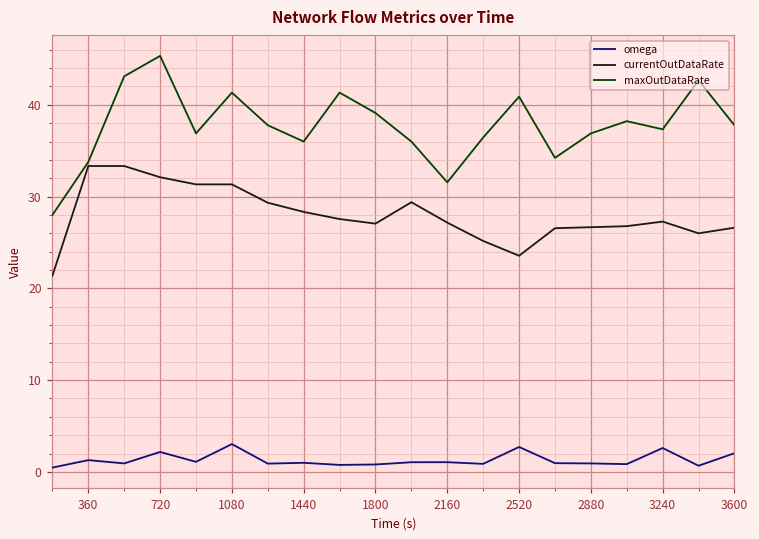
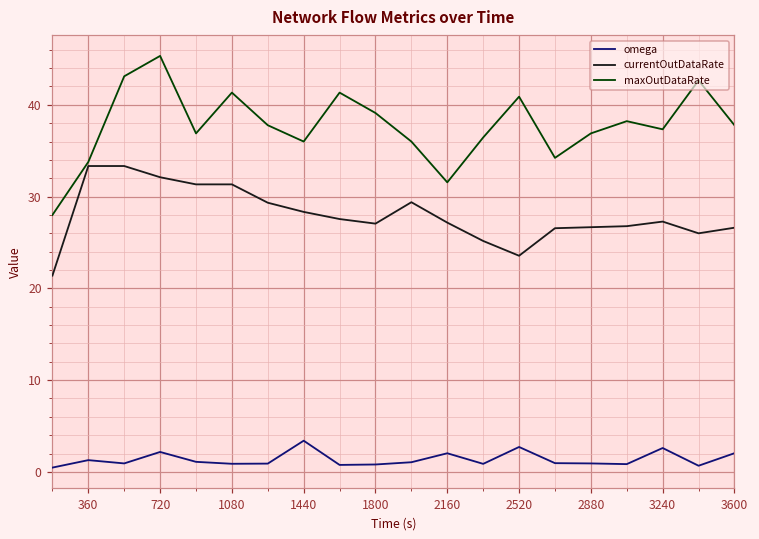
  {
    "omega": {
      "360": 1,
      "720": 2,
-     "1080": 3,
-     "1440": 1,
+     "1080": 1,
+     "1440": 3,
      "1800": 1,
-     "2160": 1,
+     "2160": 2,
      "2520": 3,
      "2880": 1,
      "3240": 3,
      "3600": 2
    }
  }
